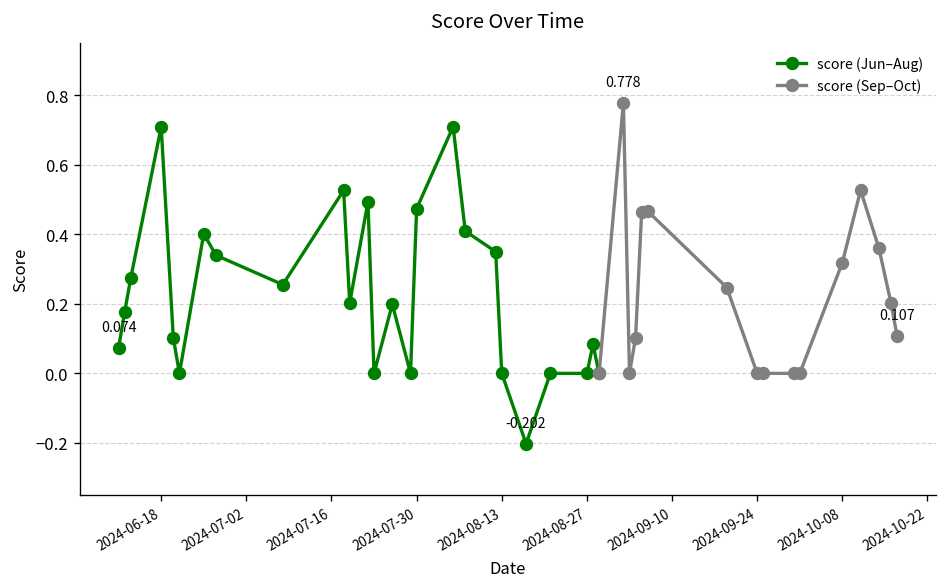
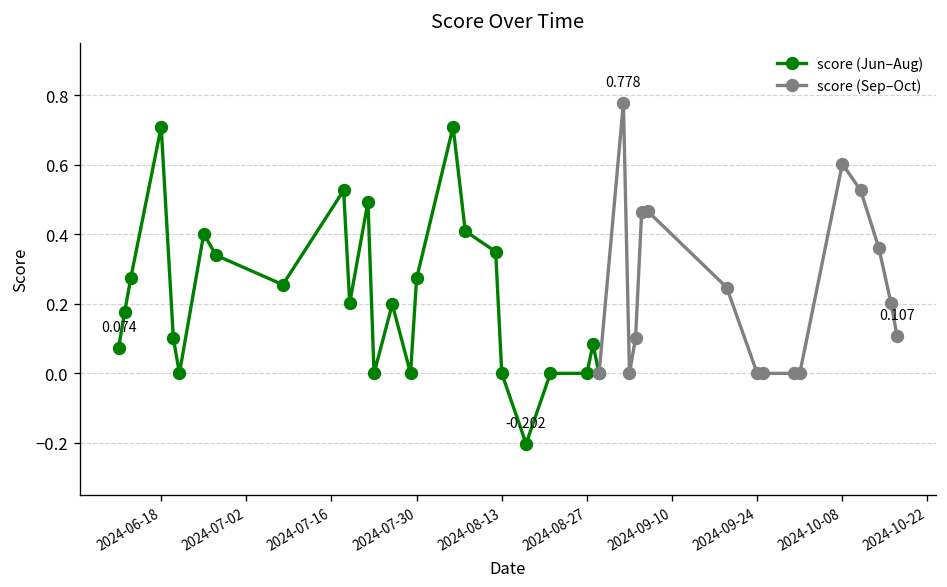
  {
    "score (Jun–Aug)": {
      "2024-06-18": 0.71,
-     "2024-07-30": 0.47,
+     "2024-07-30": 0.27,
      "2024-08-13": 0.00,
      "2024-08-27": 0.00
    },
    "score (Sep–Oct)": {
      "2024-09-24": 0.00,
-     "2024-10-08": 0.32
+     "2024-10-08": 0.60
    }
  }
